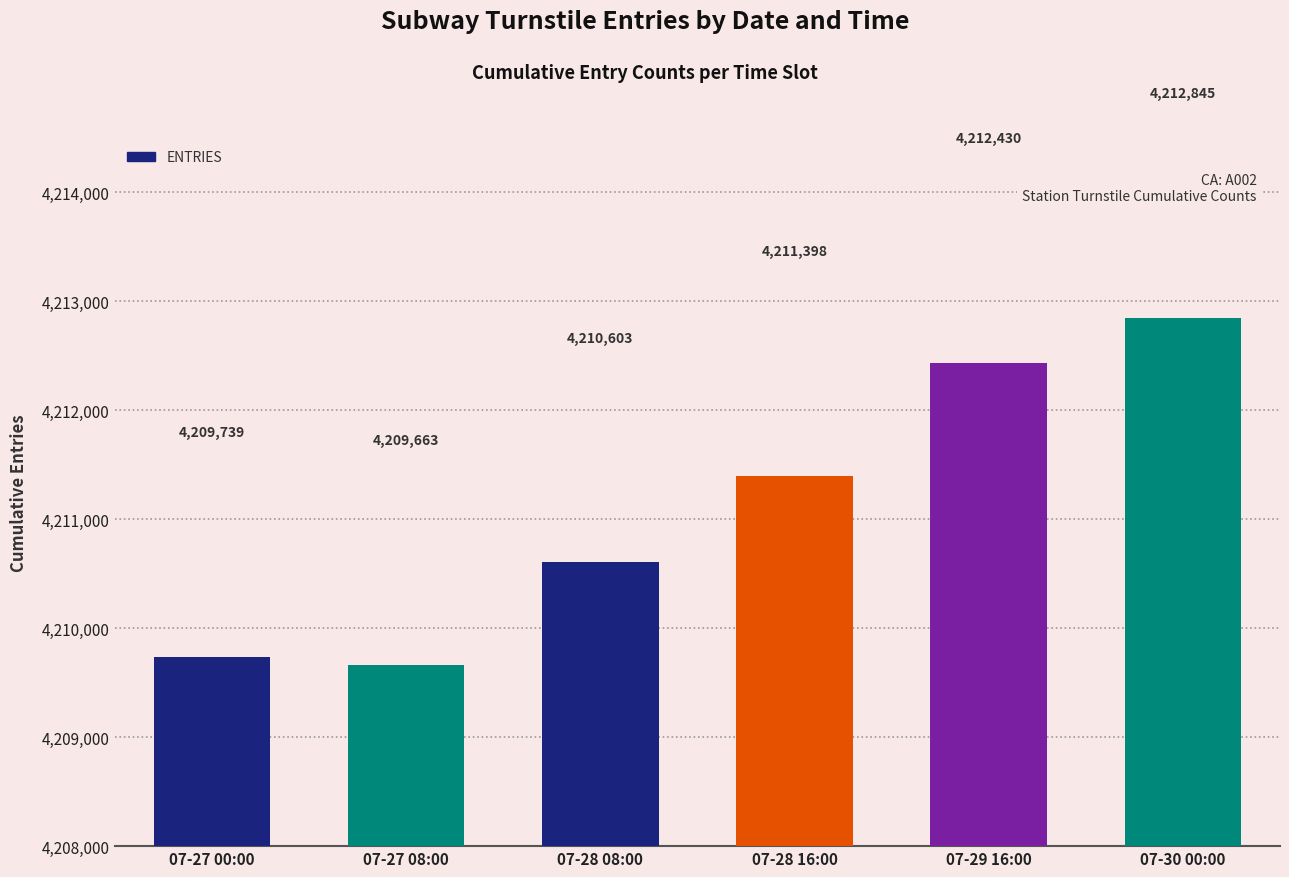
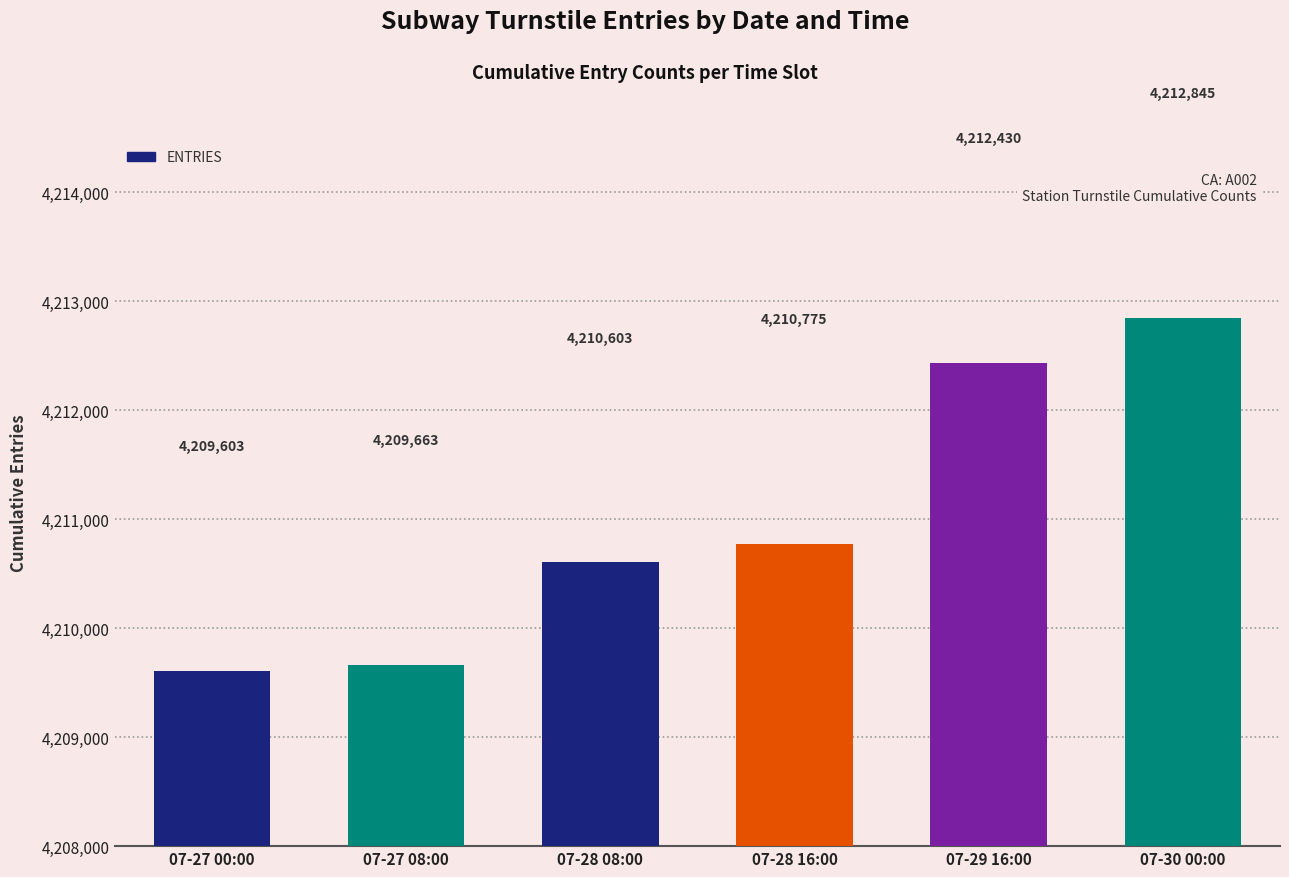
  {
-   "07-27 00:00": "4,209,739",
-   "07-28 16:00": "4,211,398"
+   "07-27 00:00": "4,209,603",
+   "07-28 16:00": "4,210,775"
  }
